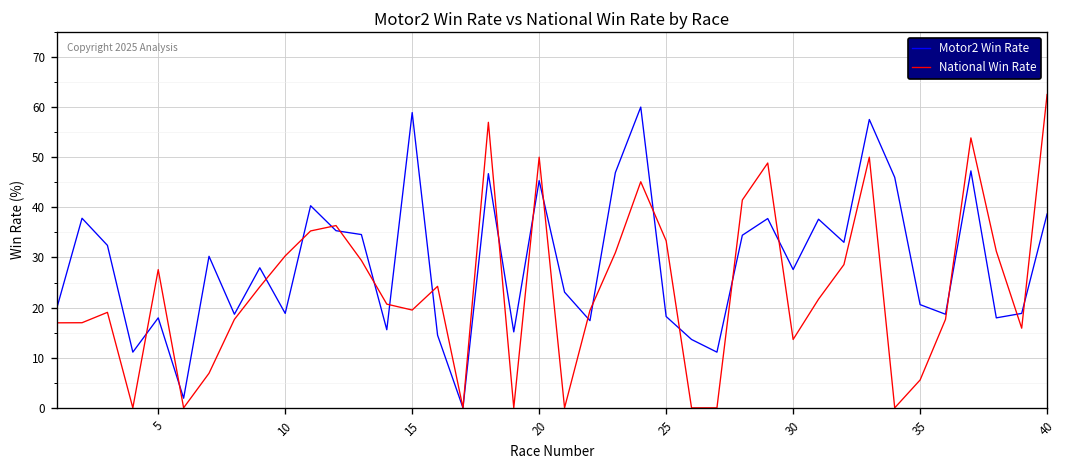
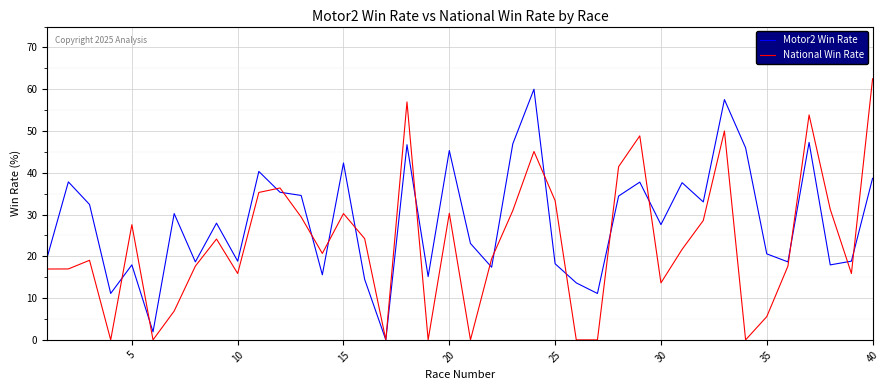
  {
    "Motor2 Win Rate": {
      "5": 18,
      "10": 19,
-     "15": 59,
+     "15": 42,
      "20": 45,
      "25": 18,
      "30": 28,
      "35": 21,
      "40": 39
    },
    "National Win Rate": {
      "5": 28,
-     "10": 30,
-     "15": 20,
-     "20": 50,
+     "10": 16,
+     "15": 30,
+     "20": 30,
      "25": 33,
      "30": 14,
      "35": 6,
      "40": 63
    }
  }
